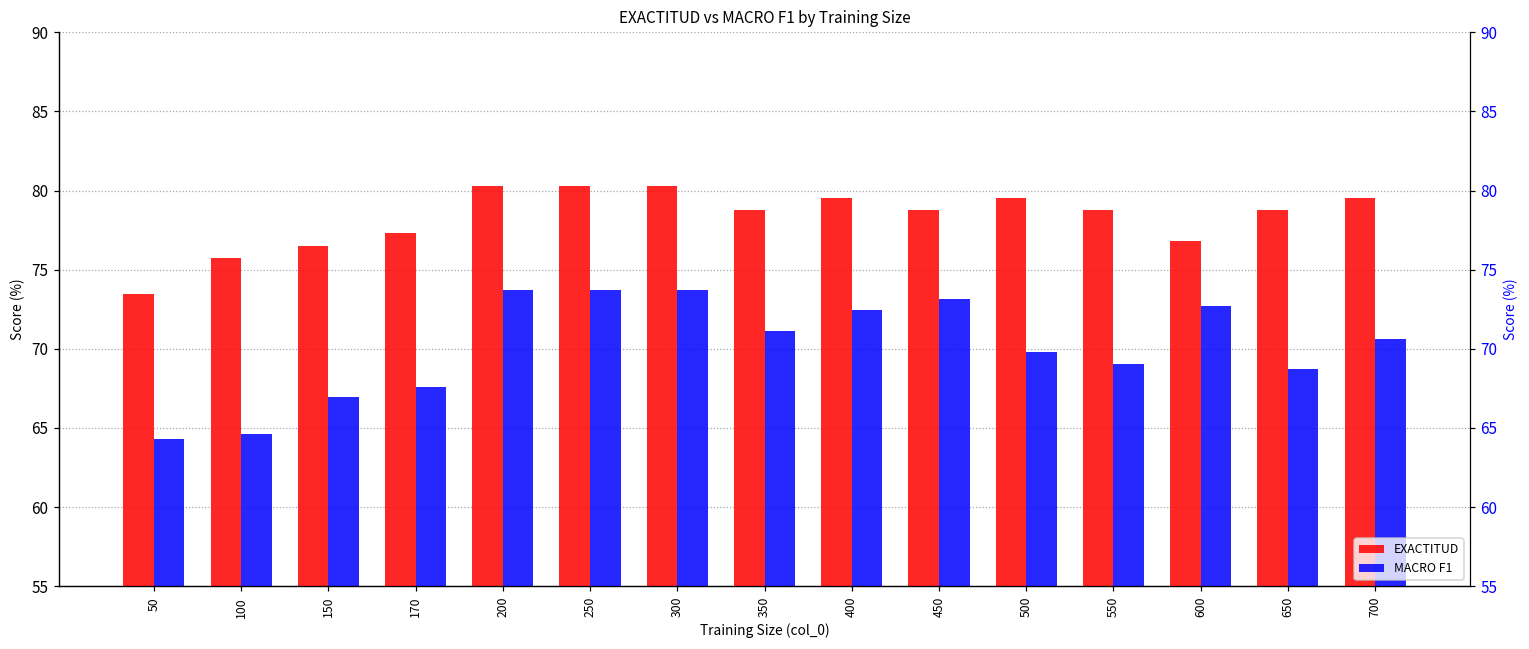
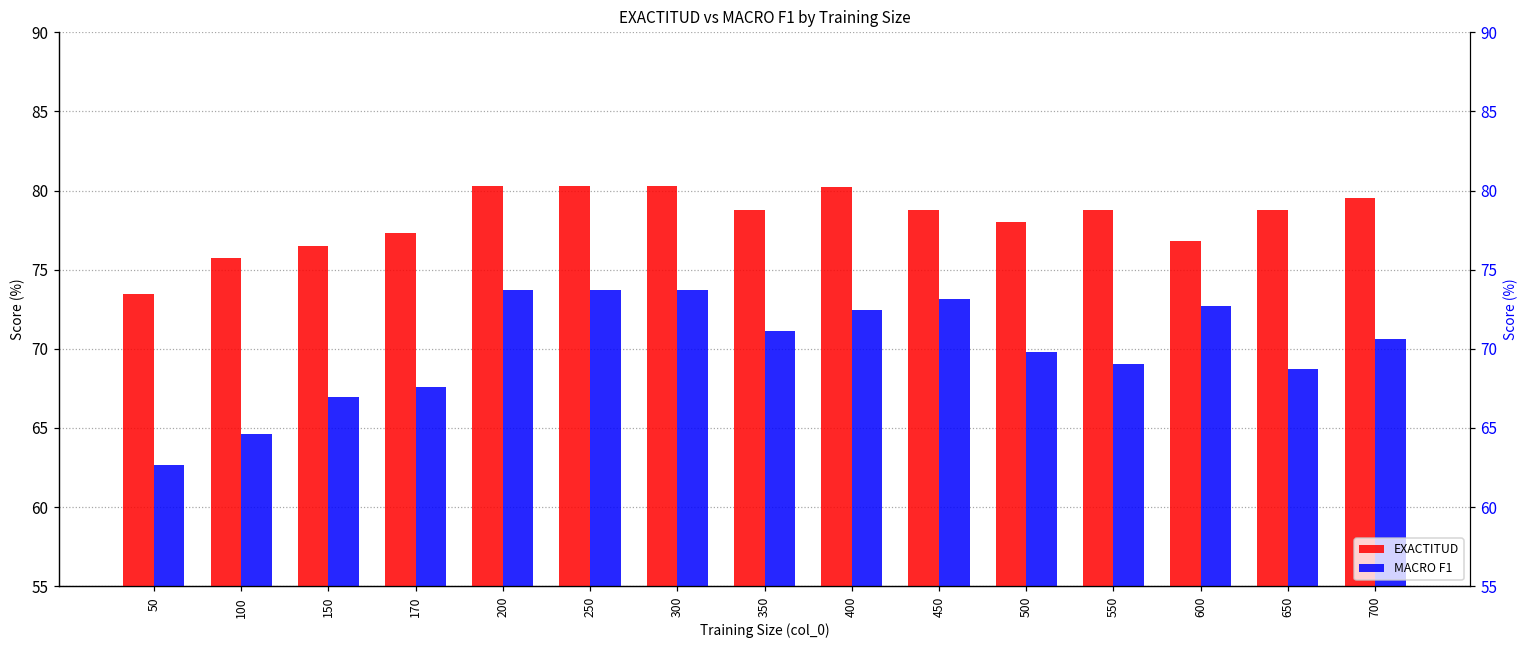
  {
    "EXACTITUD": {
      "50": 73.5,
      "100": 75.8,
      "150": 76.5,
      "170": 77.3,
      "200": 80.3,
      "250": 80.3,
      "300": 80.3,
      "350": 78.8,
-     "400": 79.5,
+     "400": 80.2,
      "450": 78.8,
-     "500": 79.5,
+     "500": 78.0,
      "550": 78.8,
      "600": 76.8,
      "650": 78.8,
      "700": 79.5
    },
    "MACRO F1": {
-     "50": 64.3,
+     "50": 62.6,
      "100": 64.6,
      "150": 67.0,
      "170": 67.6,
      "200": 73.7,
      "250": 73.7,
      "300": 73.7,
      "350": 71.1,
      "400": 72.4,
      "450": 73.2,
      "500": 69.8,
      "550": 69.1,
      "600": 72.7,
      "650": 68.7,
      "700": 70.6
    }
  }
